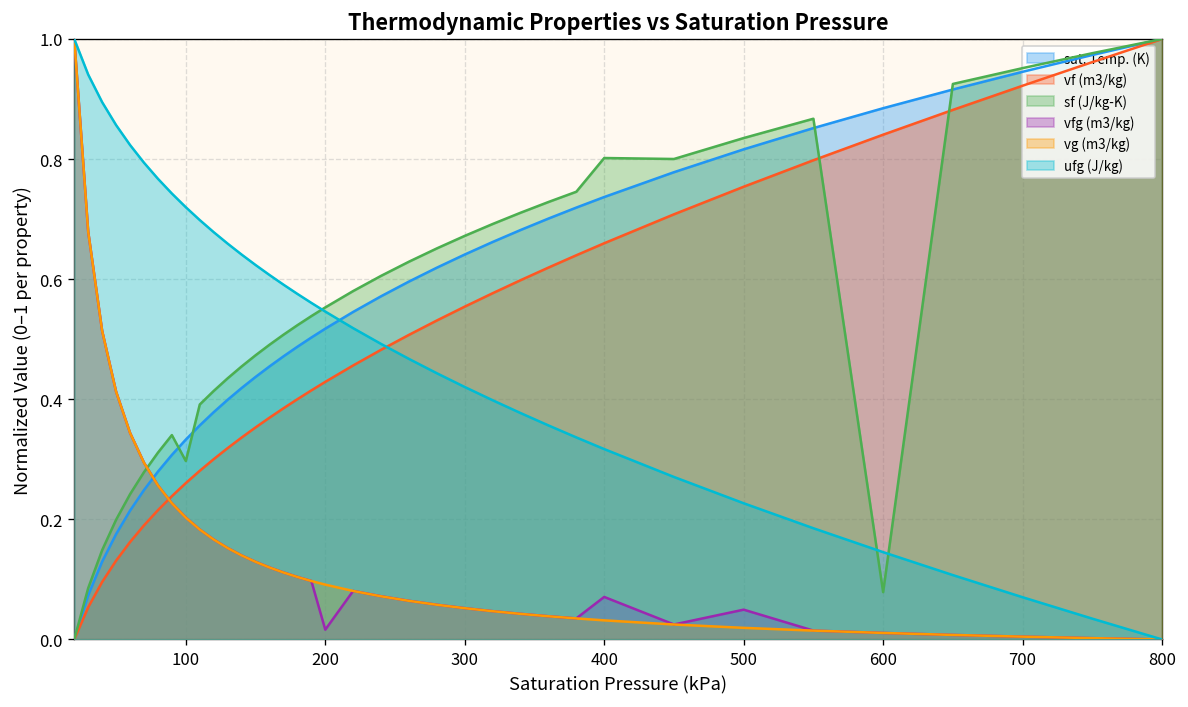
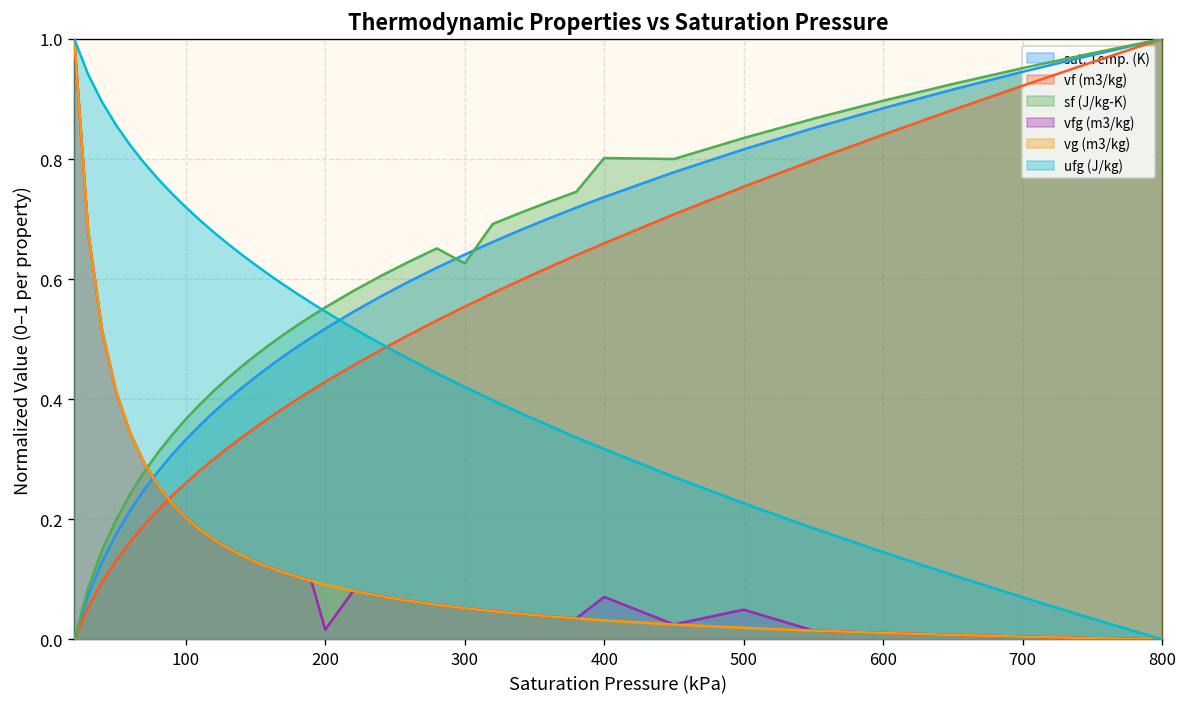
  {
    "sf (J/kg-K)": {
-     "100": 0.30,
+     "100": 0.37,
      "200": 0.55,
-     "300": 0.67,
+     "300": 0.63,
      "400": 0.80,
      "500": 0.84,
-     "600": 0.08
+     "600": 0.90
    },
    "vfg (m3/kg)": {
      "200": 0.02,
      "400": 0.07,
      "500": 0.05
    }
  }
